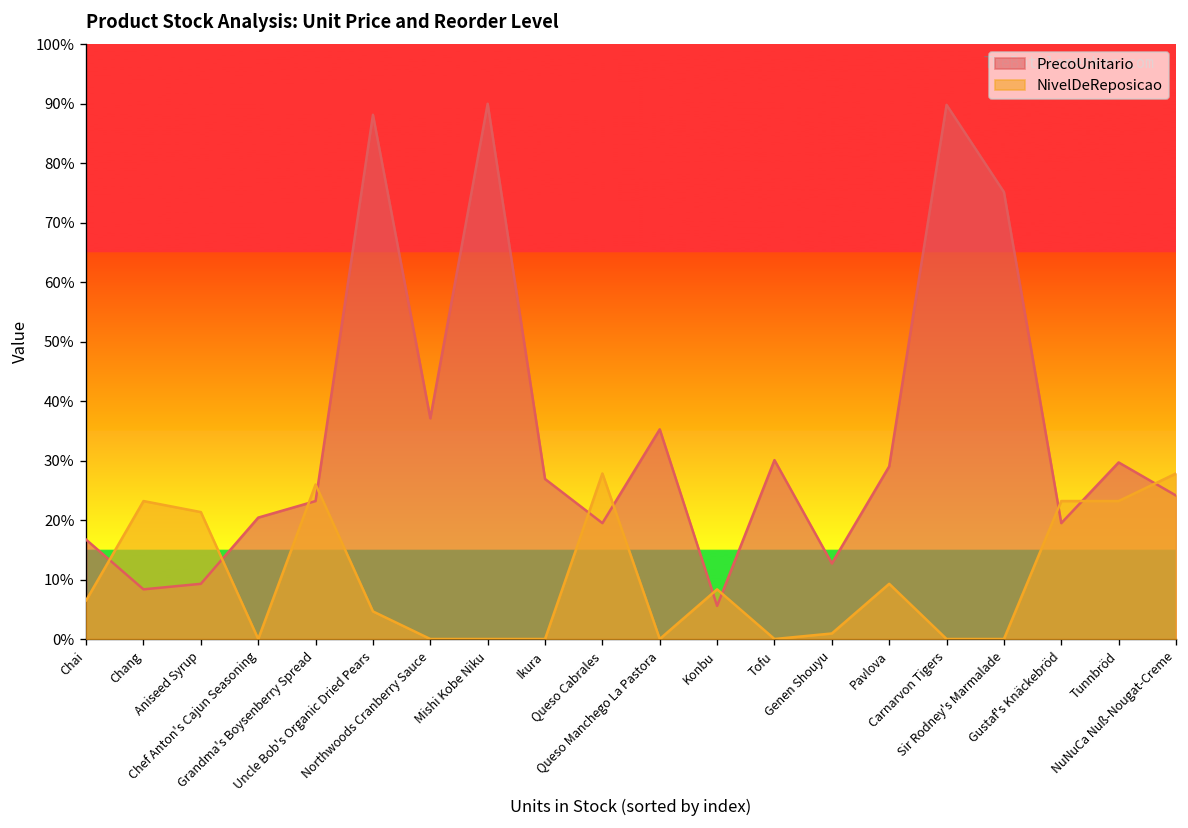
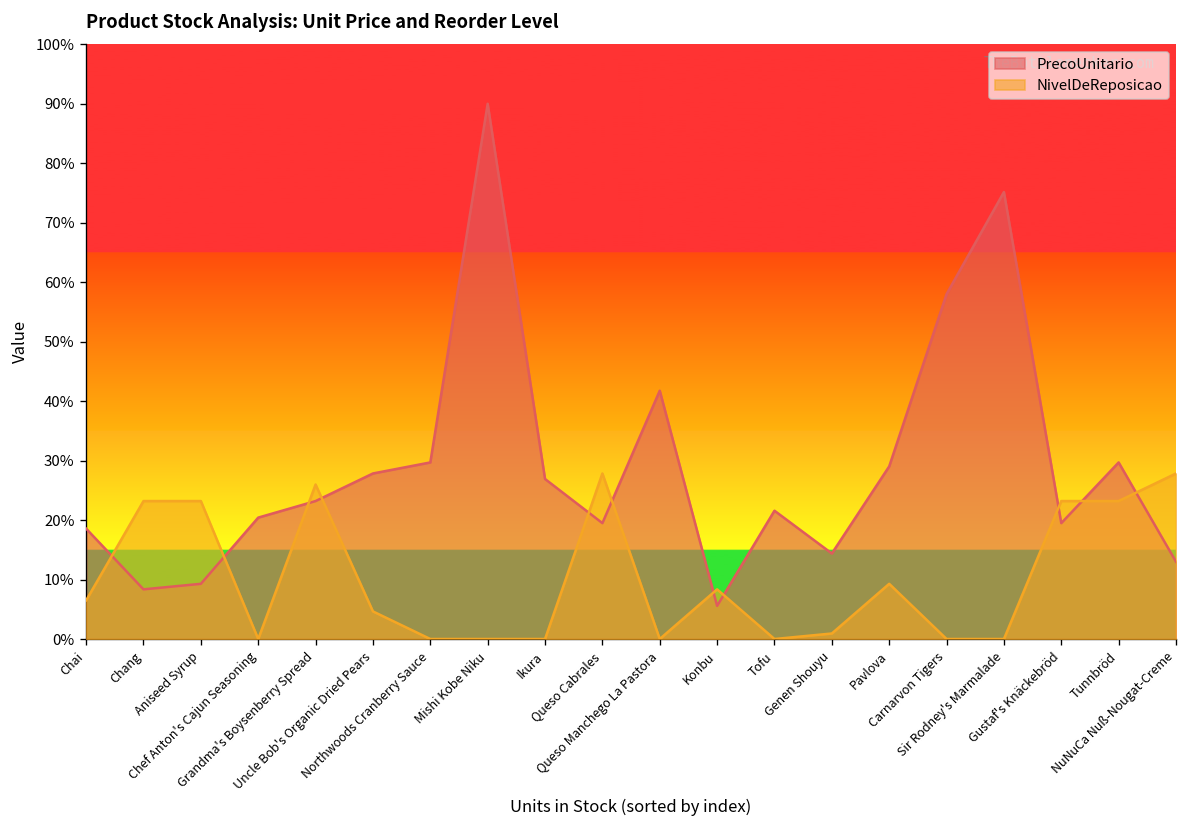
  {
    "PrecoUnitario": {
-     "Chai": "17%",
+     "Chai": "19%",
      "Chang": "8%",
      "Aniseed Syrup": "9%",
      "Chef Anton's Cajun Seasoning": "20%",
      "Grandma's Boysenberry Spread": "23%",
-     "Uncle Bob's Organic Dried Pears": "88%",
-     "Northwoods Cranberry Sauce": "37%",
+     "Uncle Bob's Organic Dried Pears": "28%",
+     "Northwoods Cranberry Sauce": "30%",
      "Mishi Kobe Niku": "90%",
      "Ikura": "27%",
      "Queso Cabrales": "19%",
-     "Queso Manchego La Pastora": "35%",
+     "Queso Manchego La Pastora": "42%",
      "Konbu": "6%",
-     "Tofu": "30%",
-     "Genen Shouyu": "13%",
+     "Tofu": "22%",
+     "Genen Shouyu": "14%",
      "Pavlova": "29%",
-     "Carnarvon Tigers": "90%",
+     "Carnarvon Tigers": "58%",
      "Sir Rodney's Marmalade": "75%",
      "Gustaf's Knäckebröd": "19%",
      "Tunnbröd": "30%",
-     "NuNuCa Nuß-Nougat-Creme": "24%"
+     "NuNuCa Nuß-Nougat-Creme": "13%"
    },
    "NivelDeReposicao": {
      "Chai": "6%",
      "Chang": "23%",
-     "Aniseed Syrup": "21%",
+     "Aniseed Syrup": "23%",
      "Chef Anton's Cajun Seasoning": "0%",
      "Grandma's Boysenberry Spread": "26%",
      "Uncle Bob's Organic Dried Pears": "5%",
      "Northwoods Cranberry Sauce": "0%",
      "Mishi Kobe Niku": "0%",
      "Ikura": "0%",
      "Queso Cabrales": "28%",
      "Queso Manchego La Pastora": "0%",
      "Konbu": "8%",
      "Tofu": "0%",
      "Genen Shouyu": "1%",
      "Pavlova": "9%",
      "Carnarvon Tigers": "0%",
      "Sir Rodney's Marmalade": "0%",
      "Gustaf's Knäckebröd": "23%",
      "Tunnbröd": "23%",
      "NuNuCa Nuß-Nougat-Creme": "28%"
    }
  }
